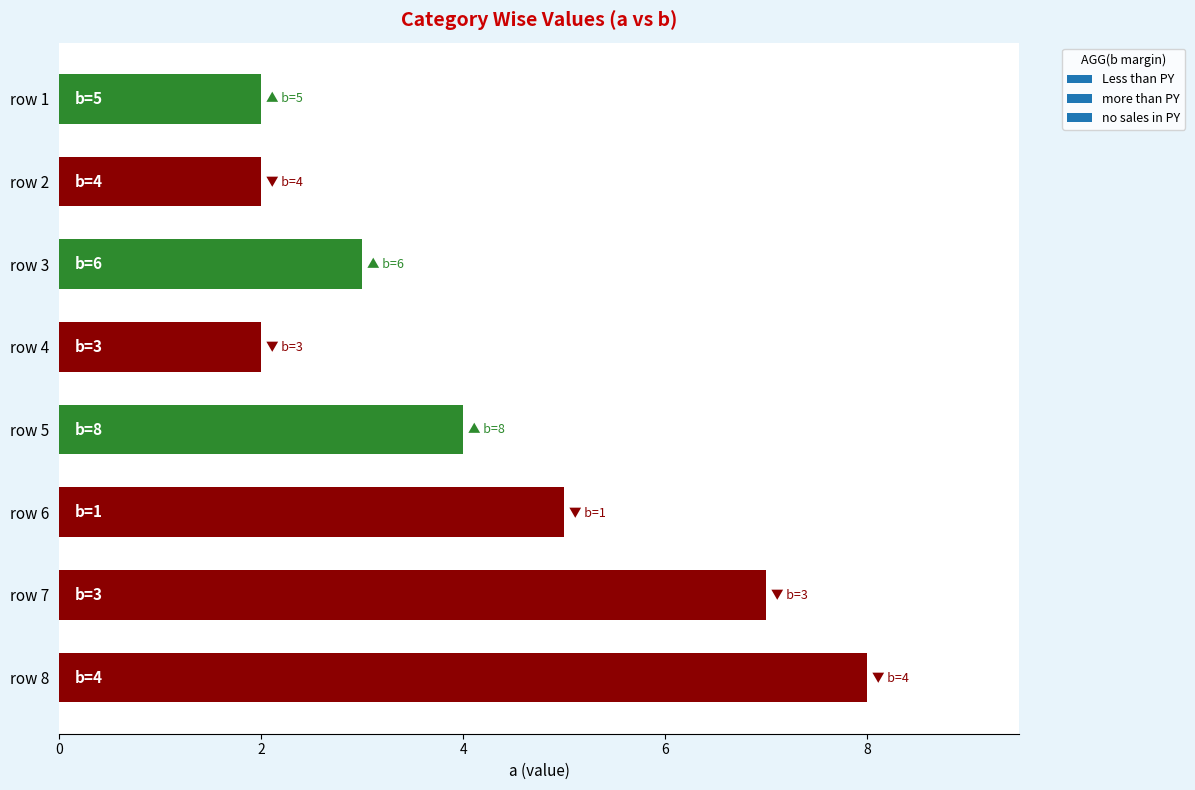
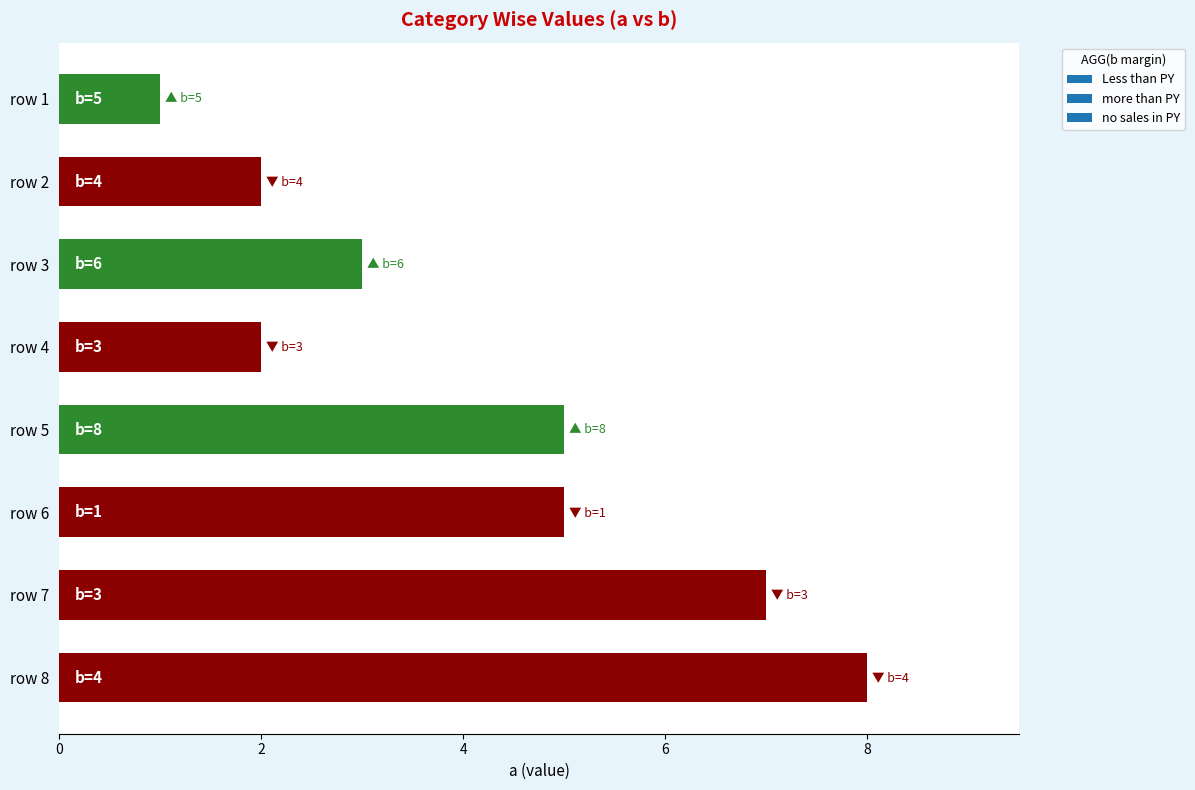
  {
-   "row 1": 2,
-   "row 5": 4
+   "row 1": 1,
+   "row 5": 5
  }
